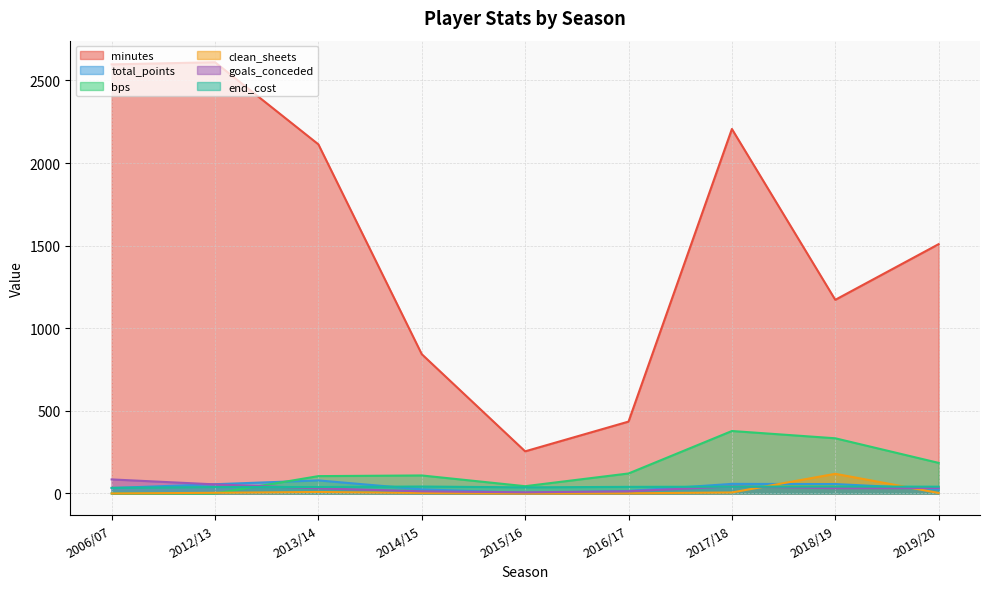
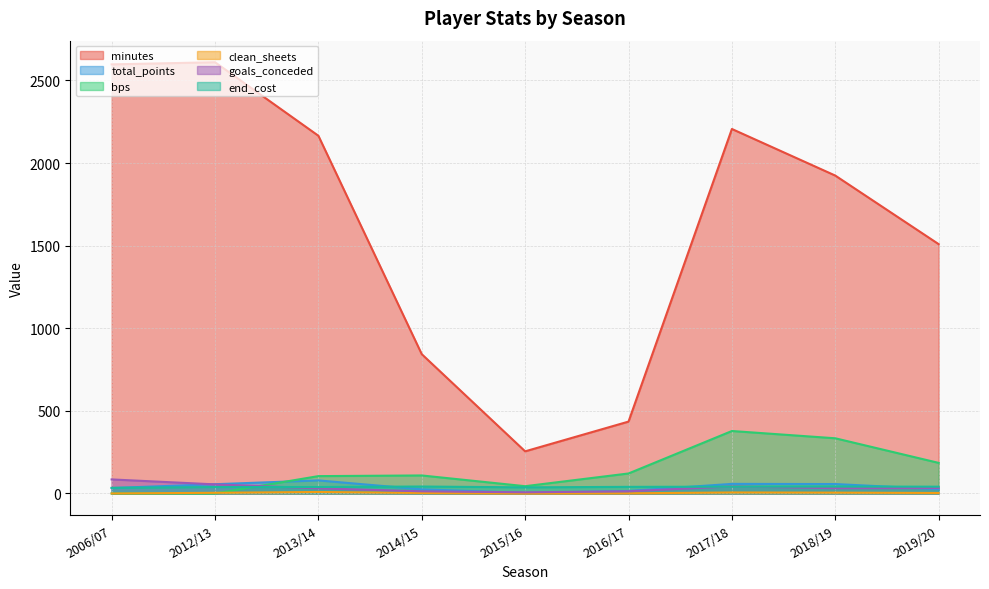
  {
    "minutes": {
-     "2013/14": 2110,
+     "2013/14": 2170,
      "2014/15": 840,
      "2015/16": 260,
      "2016/17": 440,
      "2017/18": 2210,
-     "2018/19": 1170,
+     "2018/19": 1920,
      "2019/20": 1510
    },
    "clean_sheets": {
      "2013/14": 10,
      "2017/18": 10,
-     "2018/19": 120,
+     "2018/19": 10,
      "2019/20": 0
    },
    "goals_conceded": {
      "2006/07": 90
    }
  }
